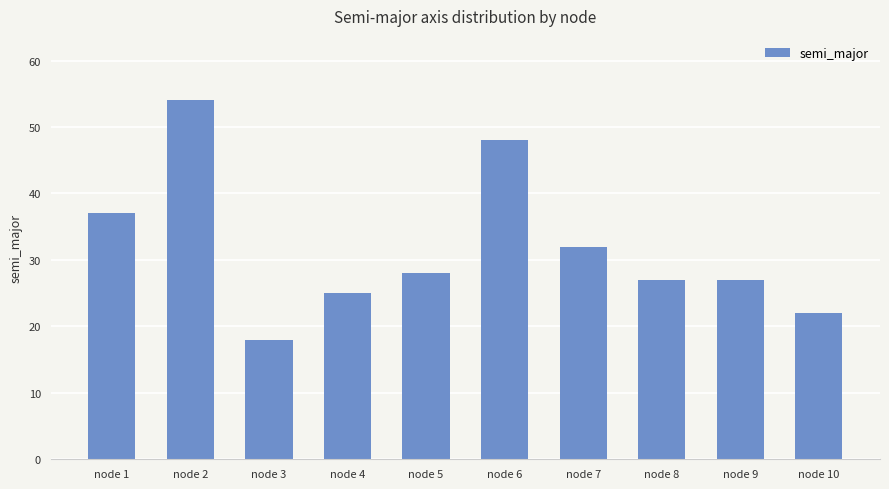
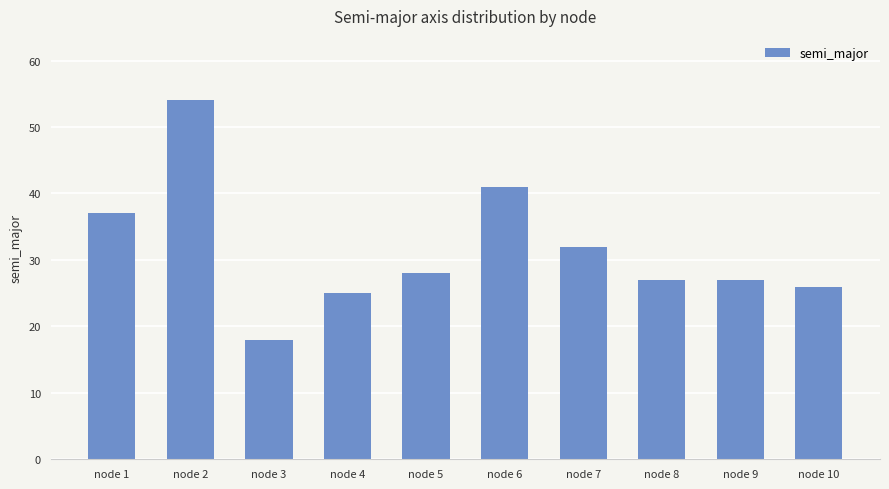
  {
    "node 1": 37,
    "node 2": 54,
    "node 3": 18,
    "node 4": 25,
    "node 5": 28,
-   "node 6": 48,
+   "node 6": 41,
    "node 7": 32,
    "node 8": 27,
    "node 9": 27,
-   "node 10": 22
+   "node 10": 26
  }
